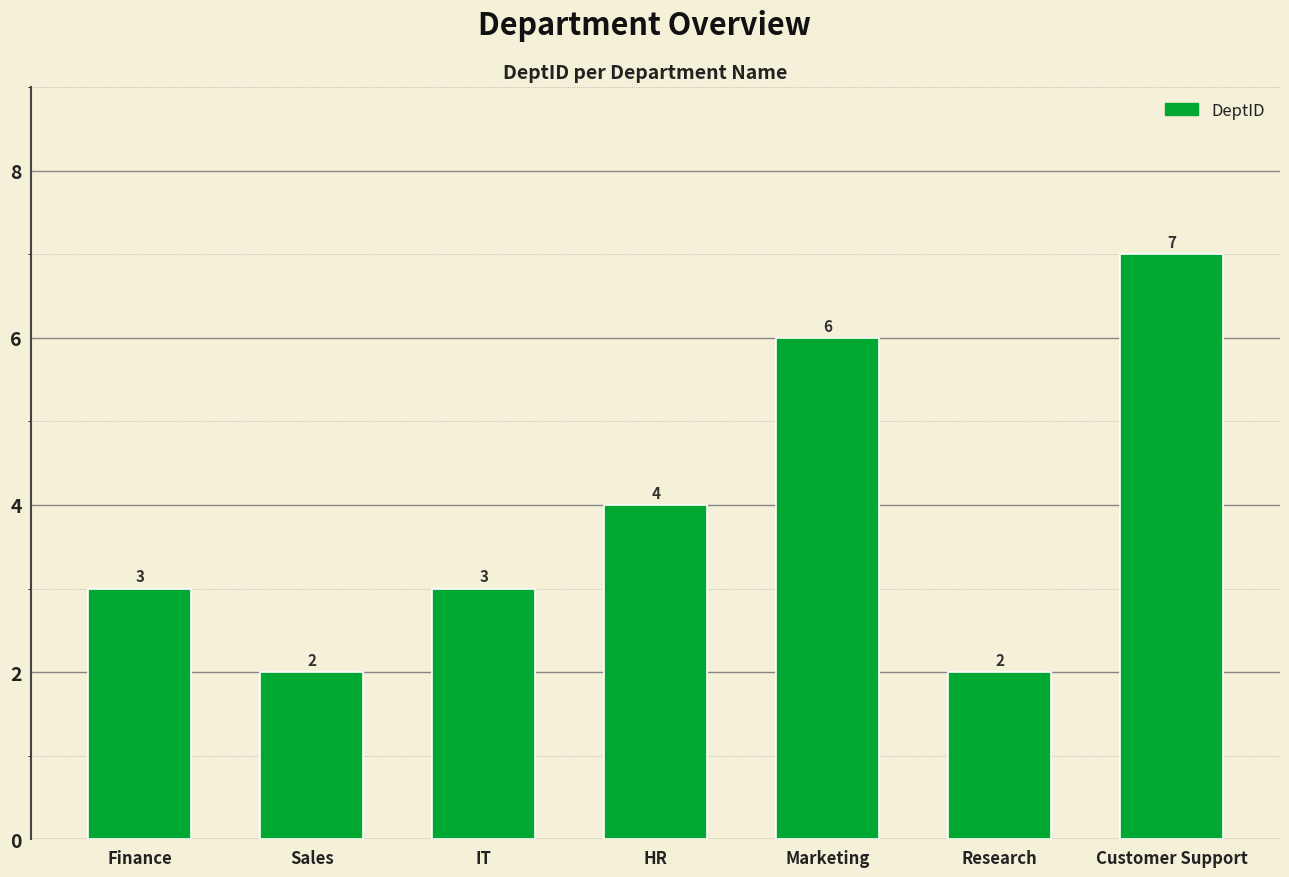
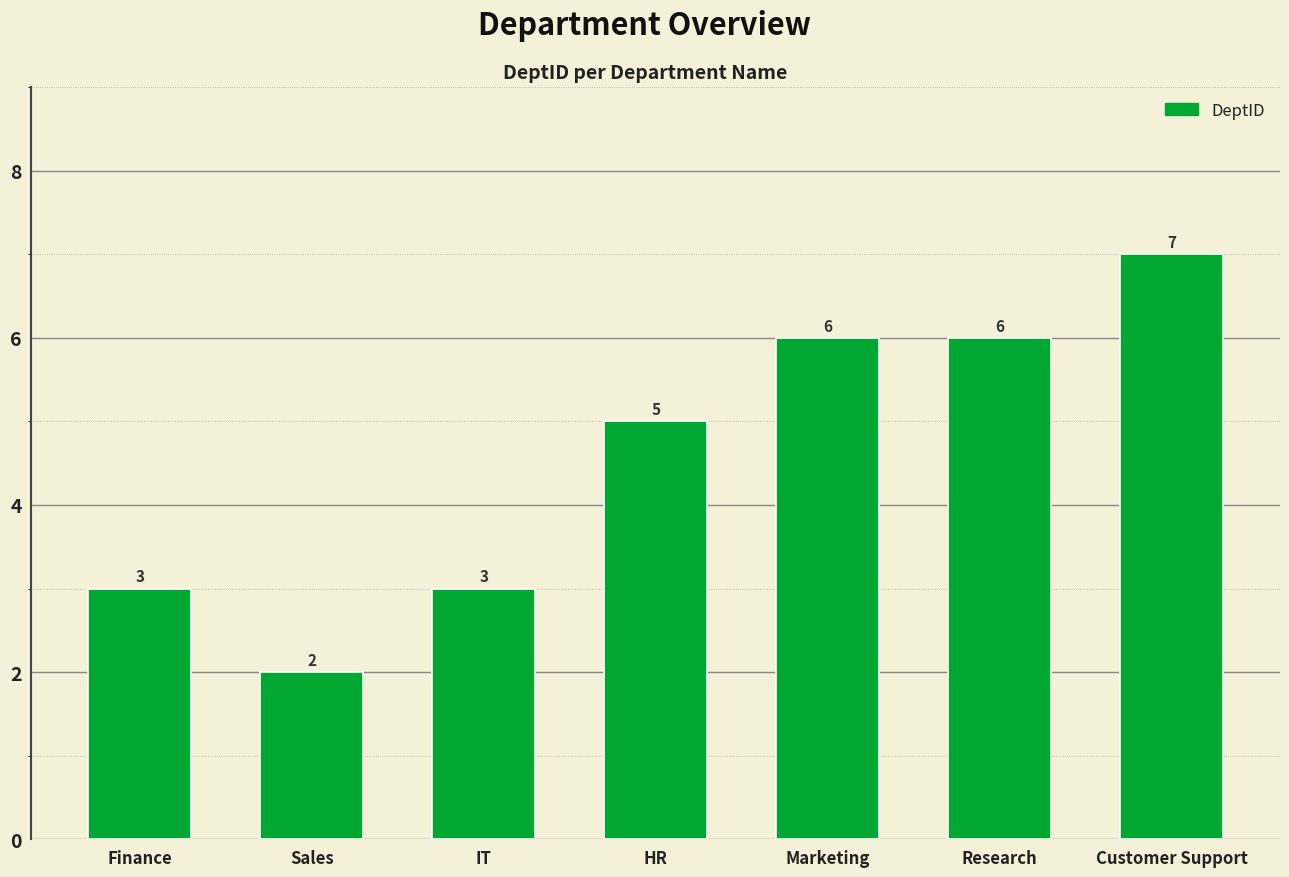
  {
    "Finance": 3,
    "Sales": 2,
    "IT": 3,
-   "HR": 4,
+   "HR": 5,
    "Marketing": 6,
-   "Research": 2,
+   "Research": 6,
    "Customer Support": 7
  }
